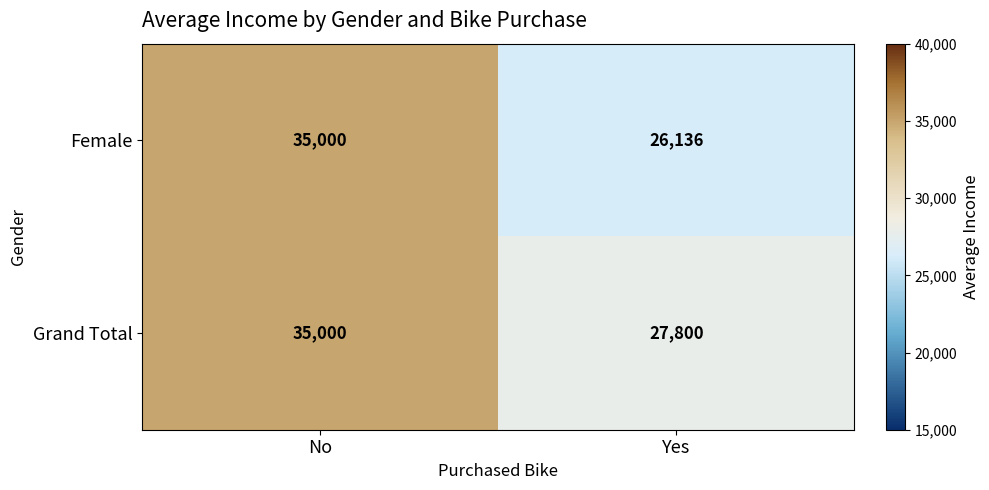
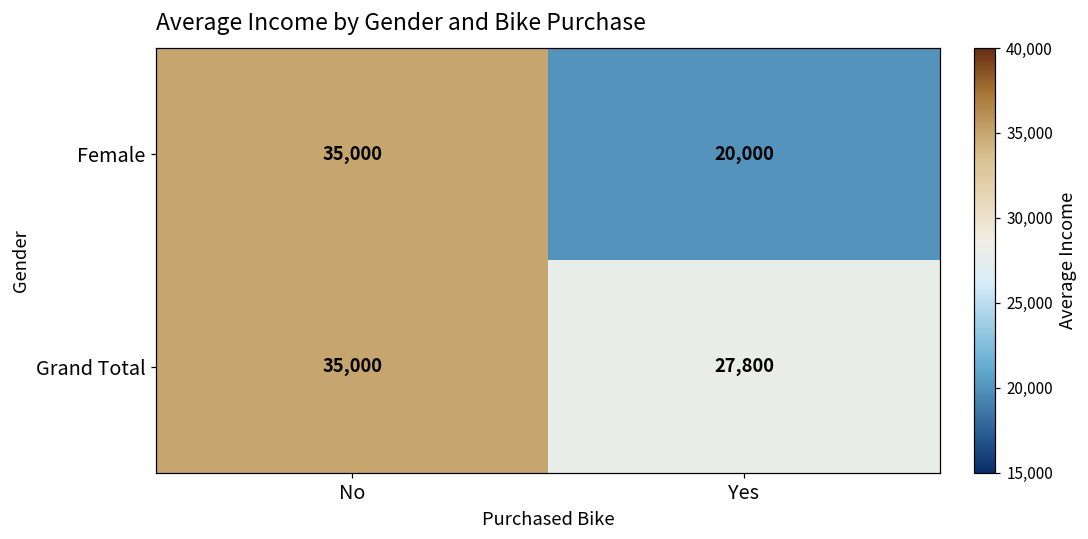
  {
    "Female": {
      "No": "35,000",
-     "Yes": "26,136"
+     "Yes": "20,000"
    },
    "Grand Total": {
      "No": "35,000",
      "Yes": "27,800"
    }
  }
